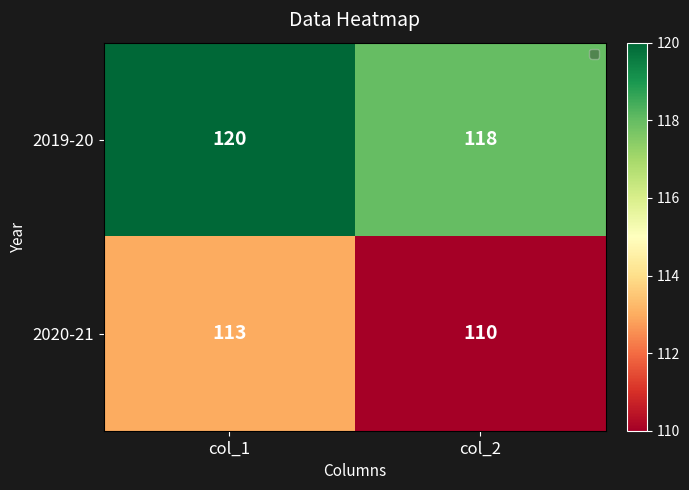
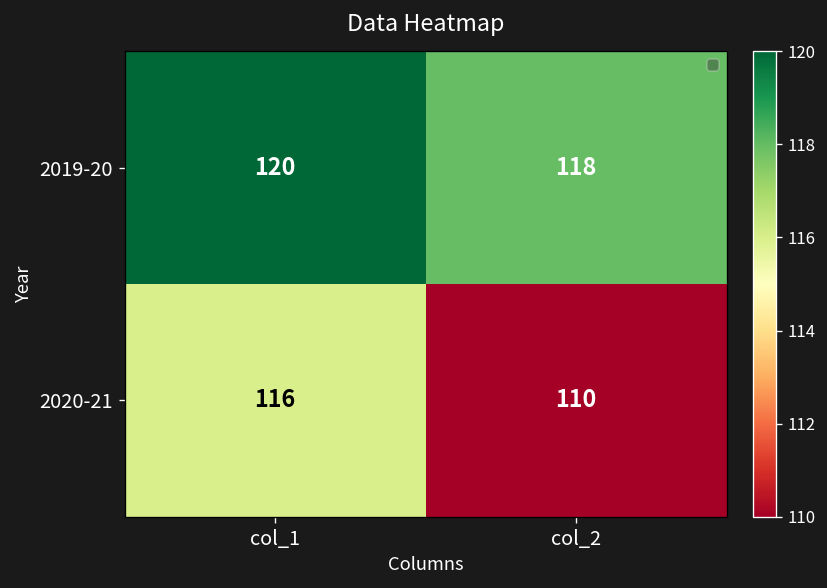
  {
    "2019-20": {
      "col_1": 120,
      "col_2": 118
    },
    "2020-21": {
-     "col_1": 113,
+     "col_1": 116,
      "col_2": 110
    }
  }
